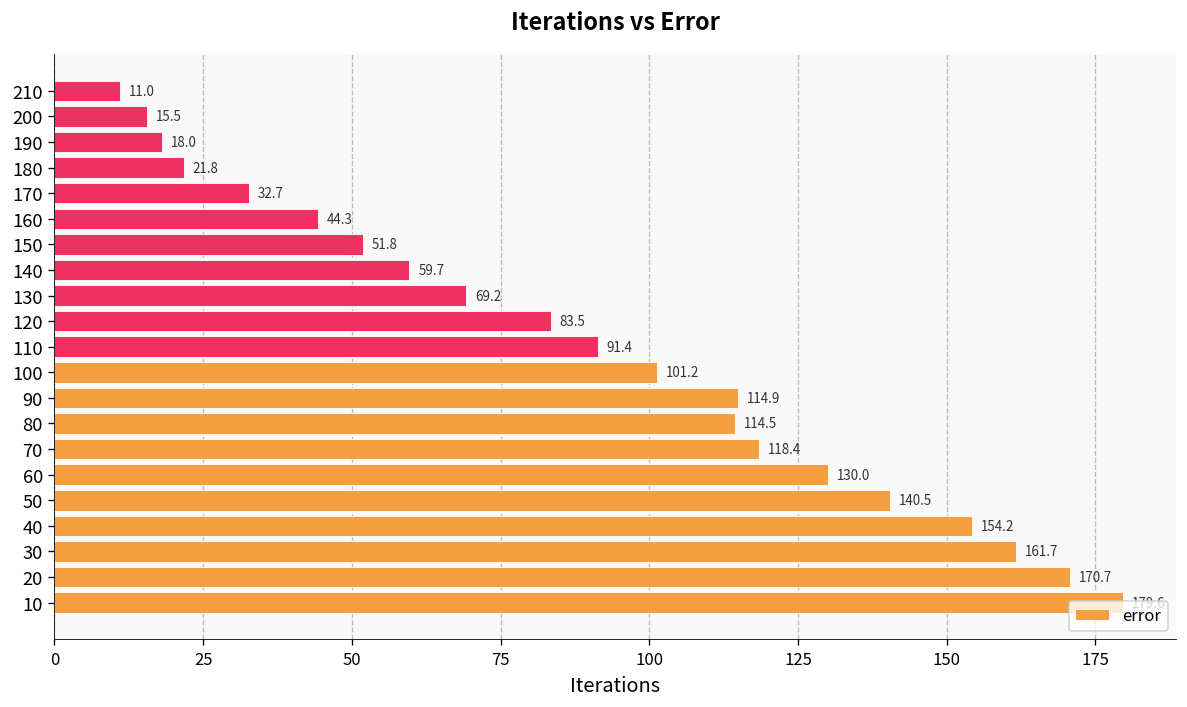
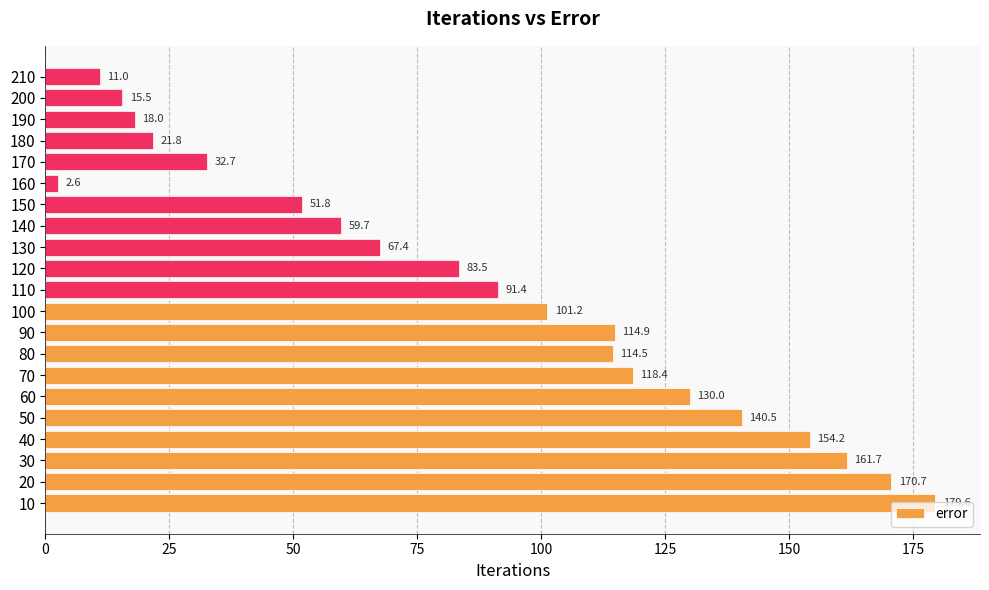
  {
    "210": 11.0,
    "200": 15.5,
    "190": 18.0,
    "180": 21.8,
    "170": 32.7,
-   "160": 44.3,
+   "160": 2.6,
    "150": 51.8,
    "140": 59.7,
-   "130": 69.2,
+   "130": 67.4,
    "120": 83.5,
    "110": 91.4,
    "100": 101.2,
    "90": 114.9,
    "80": 114.5,
    "70": 118.4,
    "60": 130.0,
    "50": 140.5,
    "40": 154.2,
    "30": 161.7,
    "20": 170.7
  }
